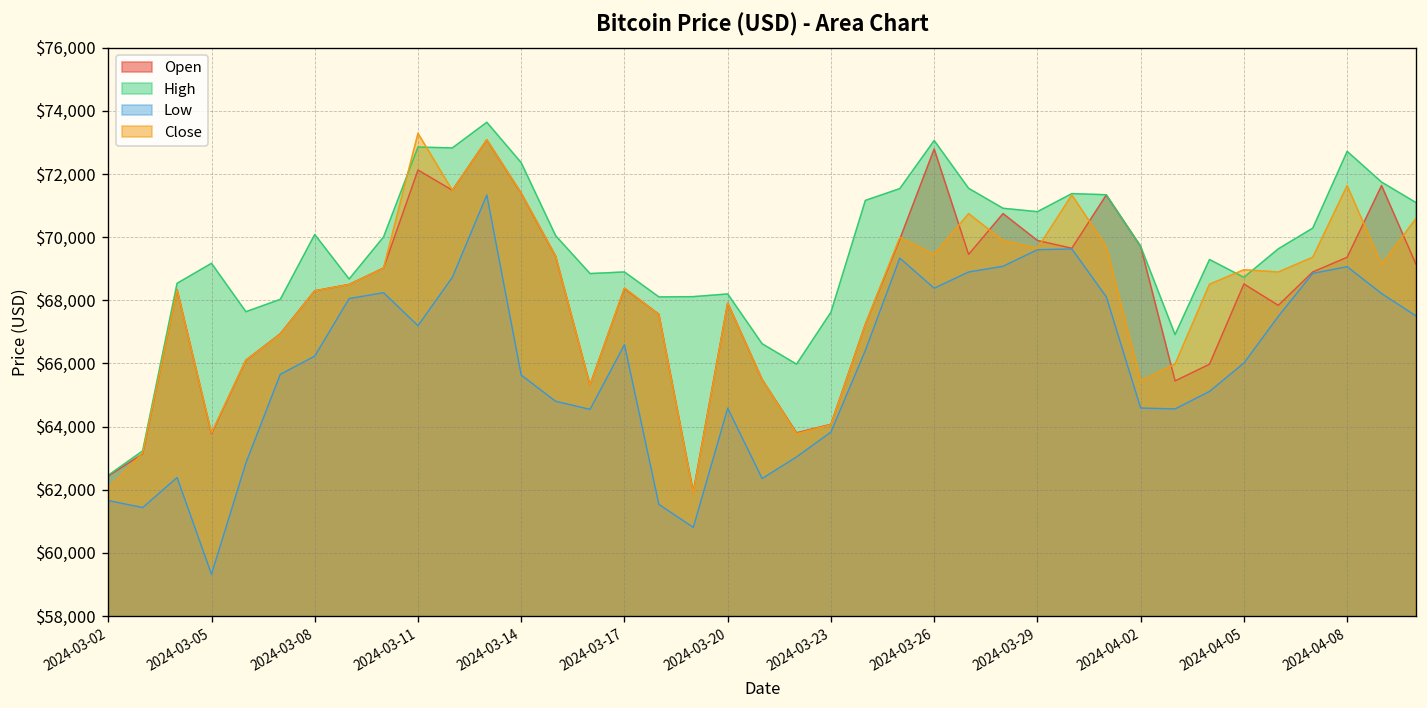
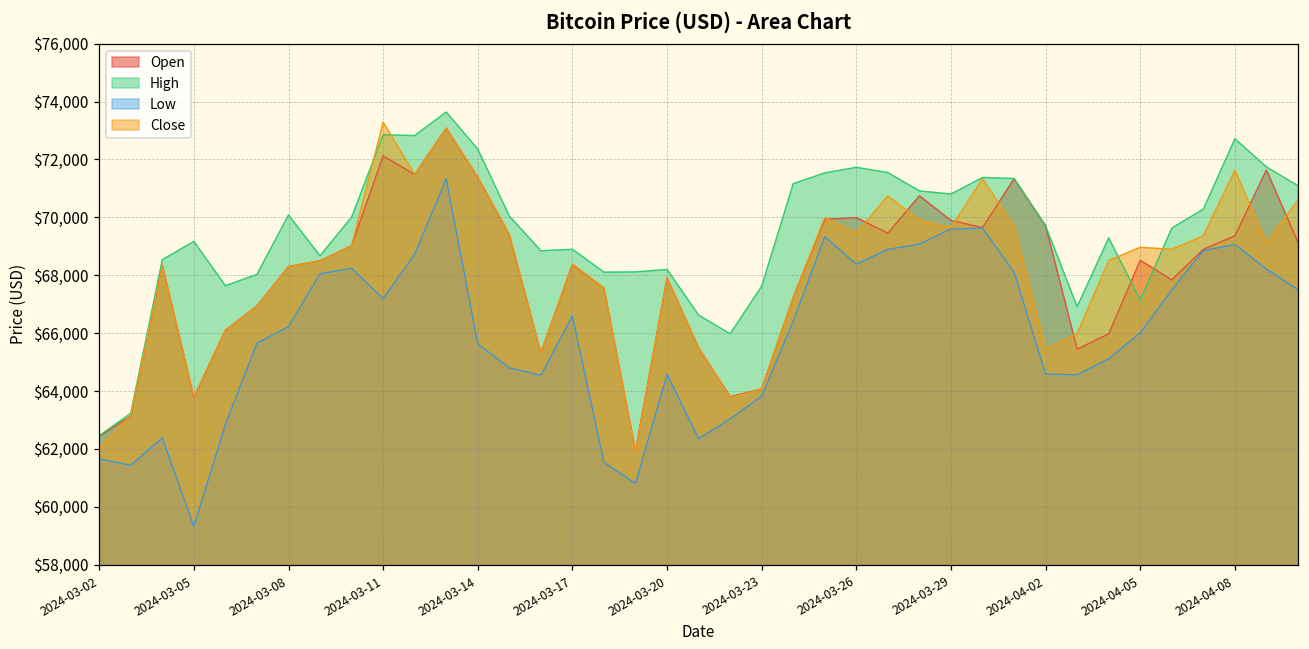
  {
    "Open": {
      "2024-03-11": "$72,100",
-     "2024-03-26": "$72,800",
+     "2024-03-26": "$70,000",
      "2024-03-29": "$69,900",
      "2024-04-05": "$68,500",
      "2024-04-08": "$69,400"
    },
    "High": {
      "2024-03-05": "$69,200",
      "2024-03-08": "$70,100",
      "2024-03-11": "$72,900",
      "2024-03-14": "$72,400",
      "2024-03-17": "$68,900",
      "2024-03-20": "$68,200",
      "2024-03-23": "$67,600",
-     "2024-03-26": "$73,100",
+     "2024-03-26": "$71,700",
      "2024-03-29": "$70,800",
-     "2024-04-05": "$68,700",
+     "2024-04-05": "$67,100",
      "2024-04-08": "$72,700"
    },
    "Low": {
      "2024-03-02": "$61,700",
      "2024-03-05": "$59,300",
      "2024-03-08": "$66,200",
      "2024-03-11": "$67,200",
      "2024-03-14": "$65,600",
      "2024-03-17": "$66,600",
      "2024-03-20": "$64,600",
      "2024-03-23": "$63,800",
      "2024-03-26": "$68,400",
      "2024-04-02": "$64,600",
      "2024-04-05": "$66,000",
      "2024-04-08": "$69,100"
    },
    "Close": {
      "2024-03-02": "$62,000",
      "2024-03-11": "$73,300",
      "2024-03-26": "$69,500",
      "2024-04-02": "$65,400",
      "2024-04-05": "$69,000",
      "2024-04-08": "$71,600"
    }
  }
